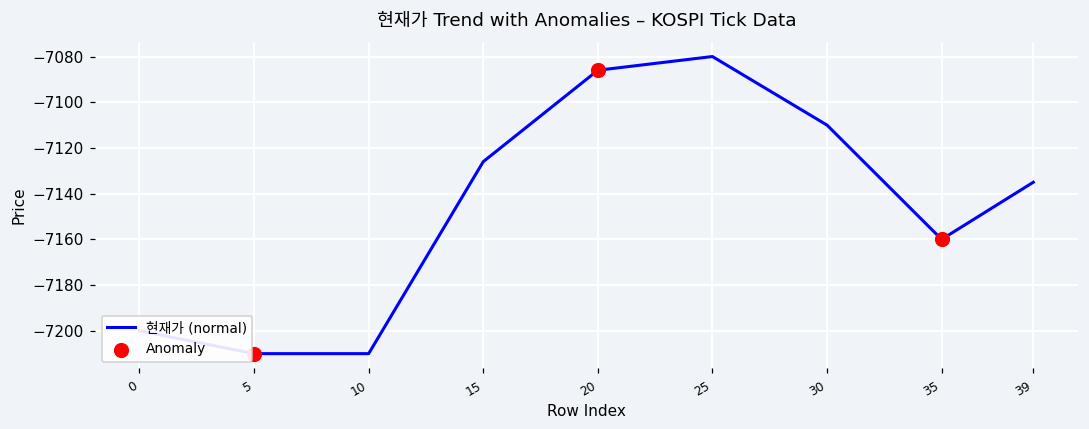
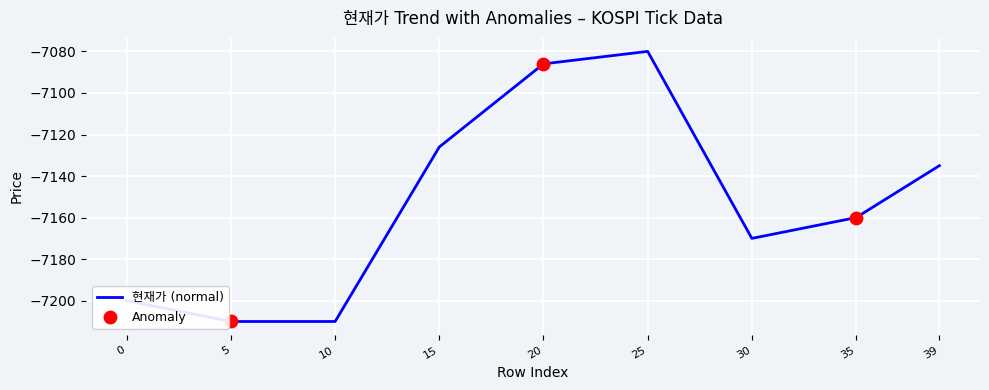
  {
    "현재가 (normal)": {
      "10": -7210,
      "15": -7126,
      "25": -7080,
-     "30": -7110,
+     "30": -7170,
      "39": -7135
    }
  }
